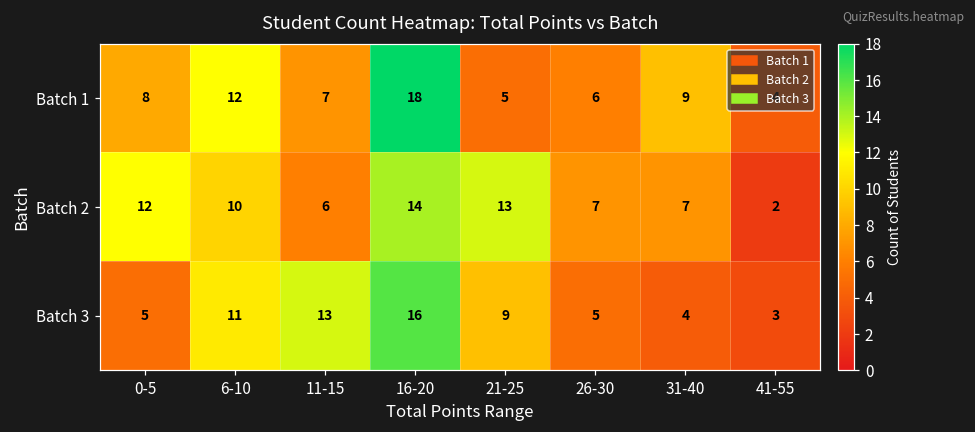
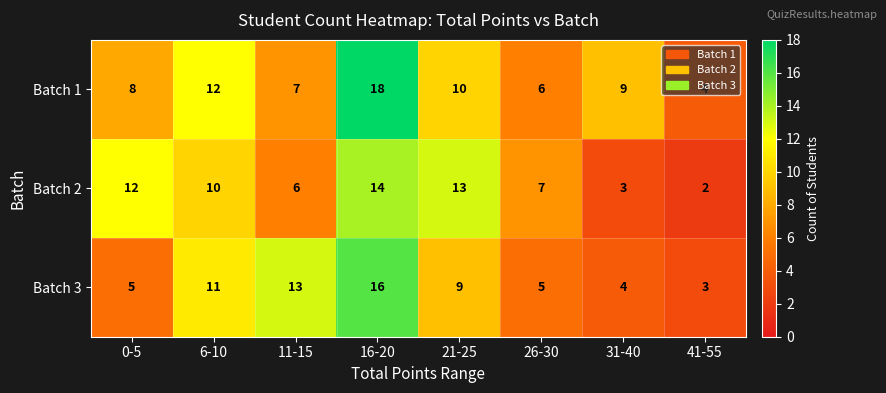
  {
    "Batch 1": {
      "0-5": 8,
      "6-10": 12,
      "11-15": 7,
      "16-20": 18,
-     "21-25": 5,
+     "21-25": 10,
      "26-30": 6,
      "31-40": 9
    },
    "Batch 2": {
      "0-5": 12,
      "6-10": 10,
      "11-15": 6,
      "16-20": 14,
      "21-25": 13,
      "26-30": 7,
-     "31-40": 7,
+     "31-40": 3,
      "41-55": 2
    },
    "Batch 3": {
      "0-5": 5,
      "6-10": 11,
      "11-15": 13,
      "16-20": 16,
      "21-25": 9,
      "26-30": 5,
      "31-40": 4,
      "41-55": 3
    }
  }
